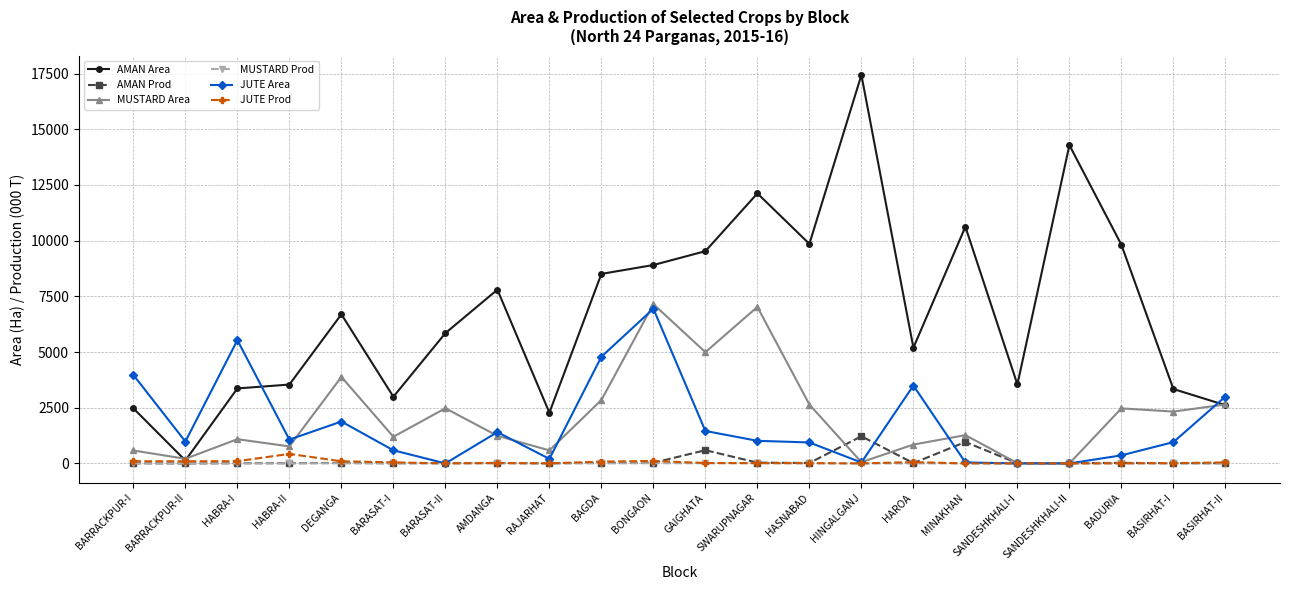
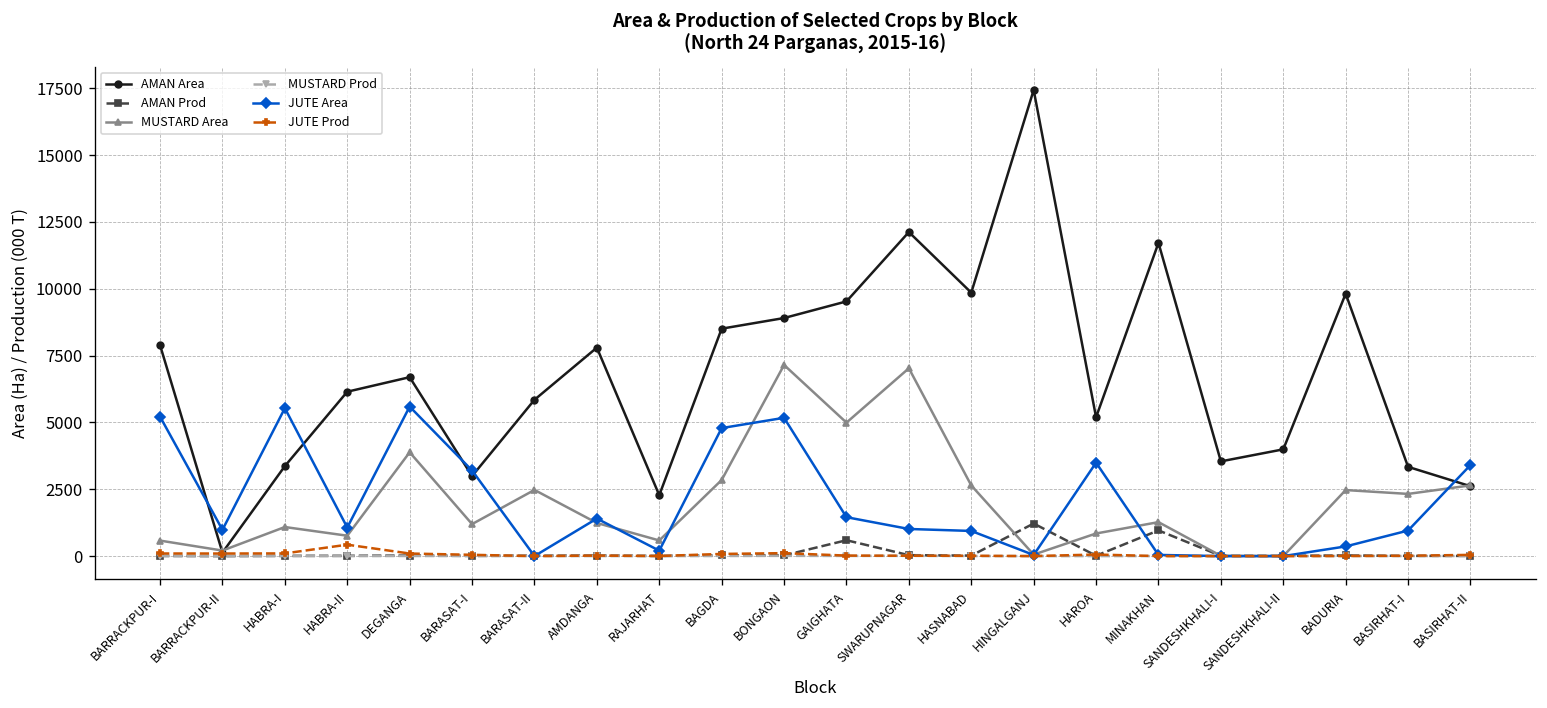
  {
    "AMAN Area": {
-     "BARRACKPUR-I": 2500,
+     "BARRACKPUR-I": 7900,
      "HABRA-I": 3400,
-     "HABRA-II": 3500,
+     "HABRA-II": 6200,
      "DEGANGA": 6700,
      "BARASAT-I": 3000,
      "BARASAT-II": 5800,
      "AMDANGA": 7800,
      "RAJARHAT": 2300,
      "BAGDA": 8500,
      "BONGAON": 8900,
      "GAIGHATA": 9500,
      "SWARUPNAGAR": 12100,
      "HASNABAD": 9900,
      "HINGALGANJ": 17400,
      "HAROA": 5200,
-     "MINAKHAN": 10600,
+     "MINAKHAN": 11700,
      "SANDESHKHALI-I": 3500,
-     "SANDESHKHALI-II": 14300,
+     "SANDESHKHALI-II": 4000,
      "BADURIA": 9800,
      "BASIRHAT-I": 3300
    },
    "AMAN Prod": {
      "GAIGHATA": 600,
      "HINGALGANJ": 1200,
      "MINAKHAN": 1000
    },
    "JUTE Area": {
-     "BARRACKPUR-I": 4000,
+     "BARRACKPUR-I": 5200,
      "BARRACKPUR-II": 1000,
      "HABRA-I": 5500,
      "HABRA-II": 1100,
-     "DEGANGA": 1900,
-     "BARASAT-I": 600,
+     "DEGANGA": 5600,
+     "BARASAT-I": 3200,
      "AMDANGA": 1400,
      "RAJARHAT": 200,
      "BAGDA": 4800,
-     "BONGAON": 6900,
+     "BONGAON": 5200,
      "GAIGHATA": 1500,
      "SWARUPNAGAR": 1000,
      "HASNABAD": 900,
      "HAROA": 3500,
      "BADURIA": 400,
      "BASIRHAT-I": 1000,
-     "BASIRHAT-II": 3000
+     "BASIRHAT-II": 3400
    },
    "JUTE Prod": {
      "HABRA-II": 400
    }
  }
